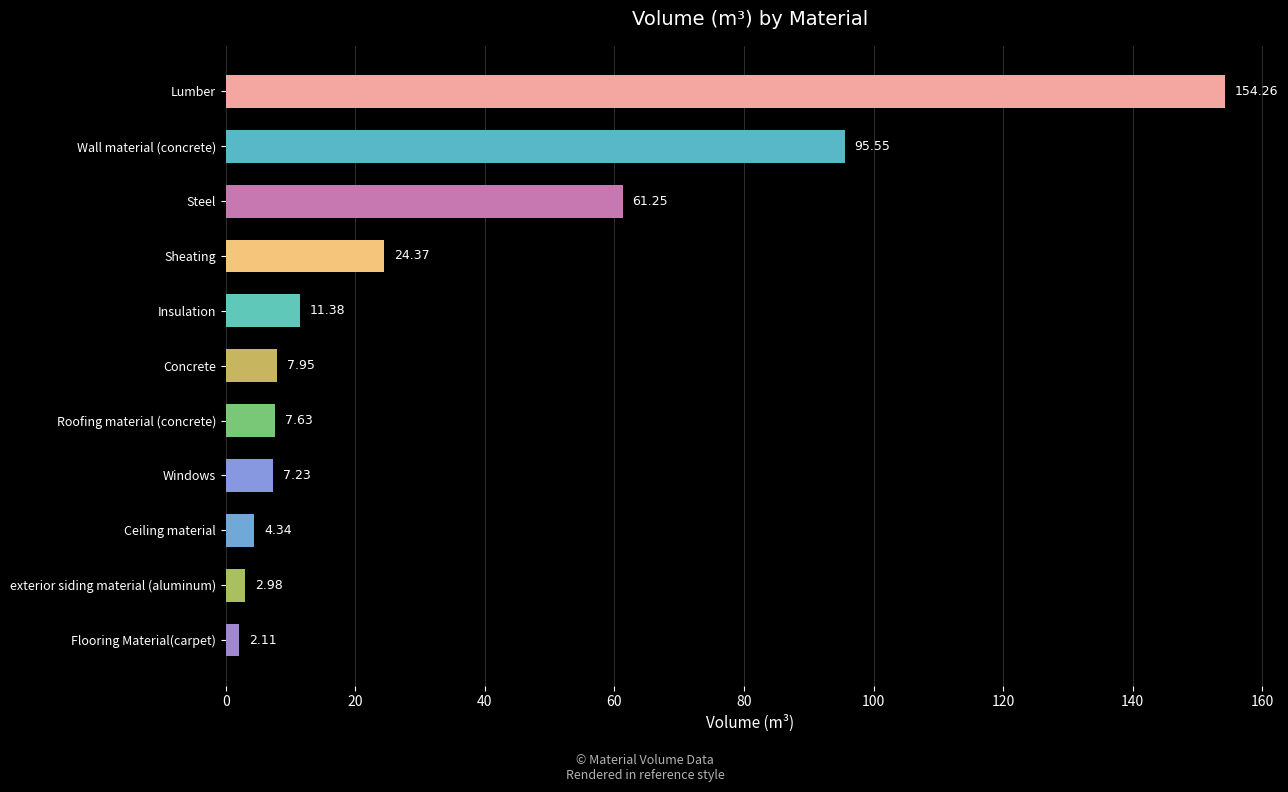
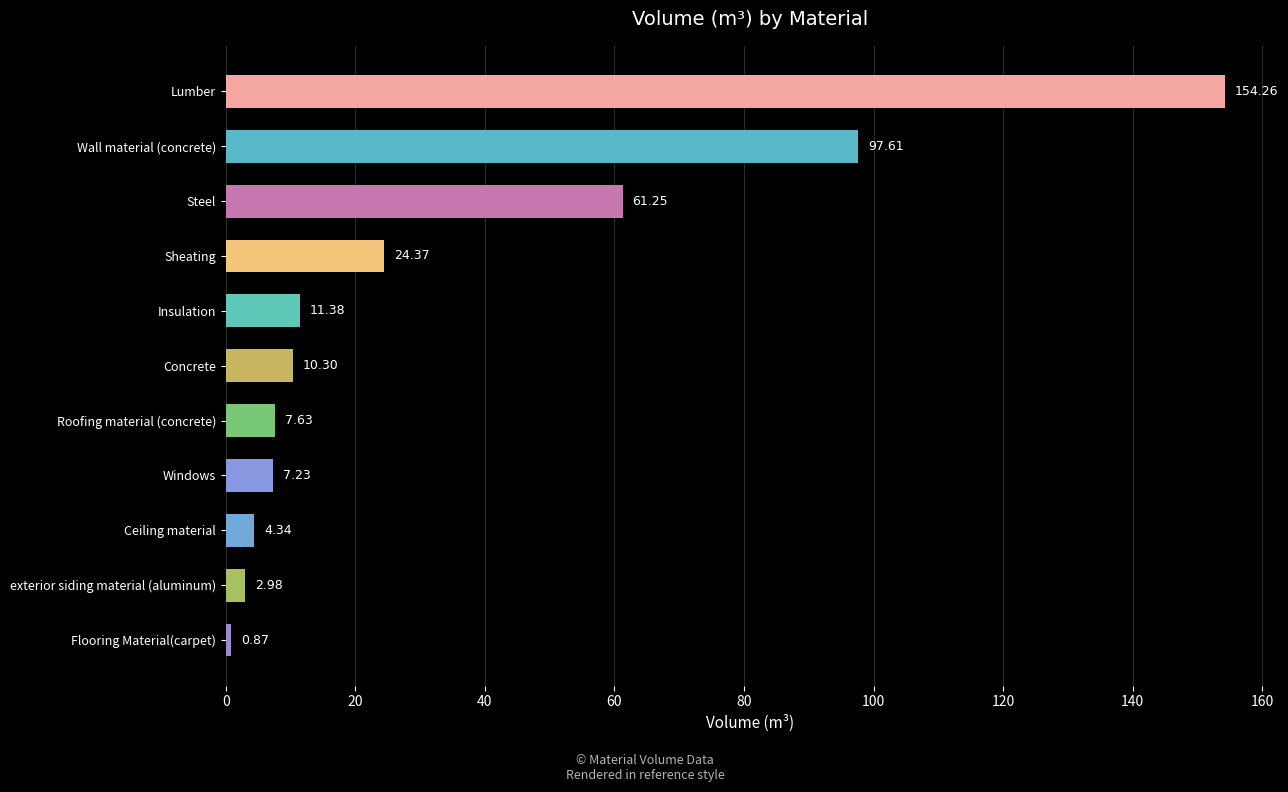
  {
    "Lumber": 154.26,
-   "Wall material (concrete)": 95.55,
+   "Wall material (concrete)": 97.61,
    "Steel": 61.25,
    "Sheating": 24.37,
    "Insulation": 11.38,
-   "Concrete": 7.95,
+   "Concrete": 10.30,
    "Roofing material (concrete)": 7.63,
    "Windows": 7.23,
    "Ceiling material": 4.34,
    "exterior siding material (aluminum)": 2.98,
-   "Flooring Material(carpet)": 2.11
+   "Flooring Material(carpet)": 0.87
  }
